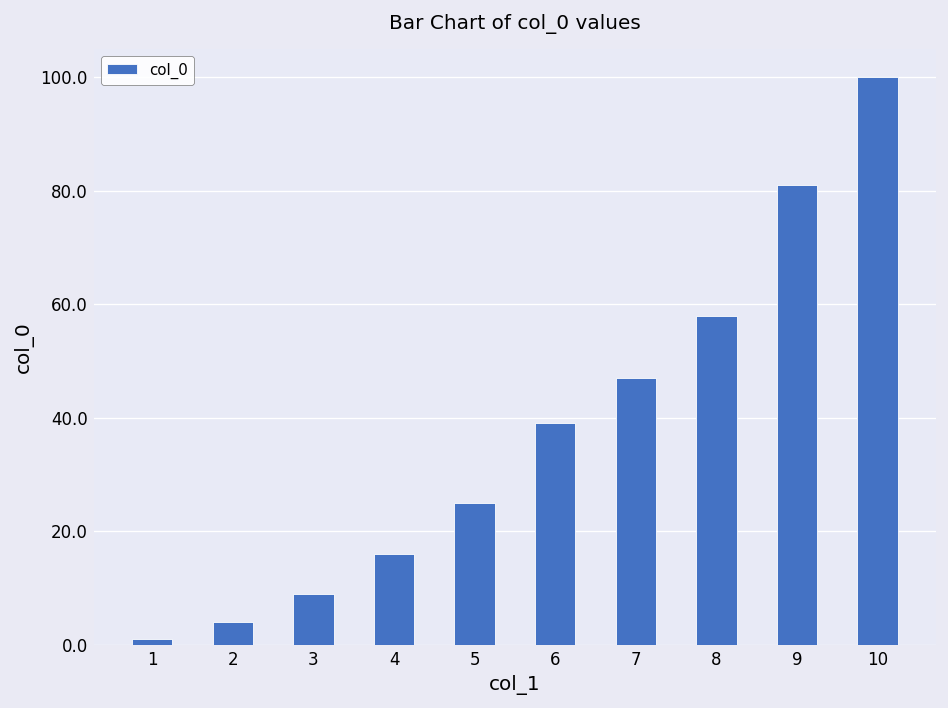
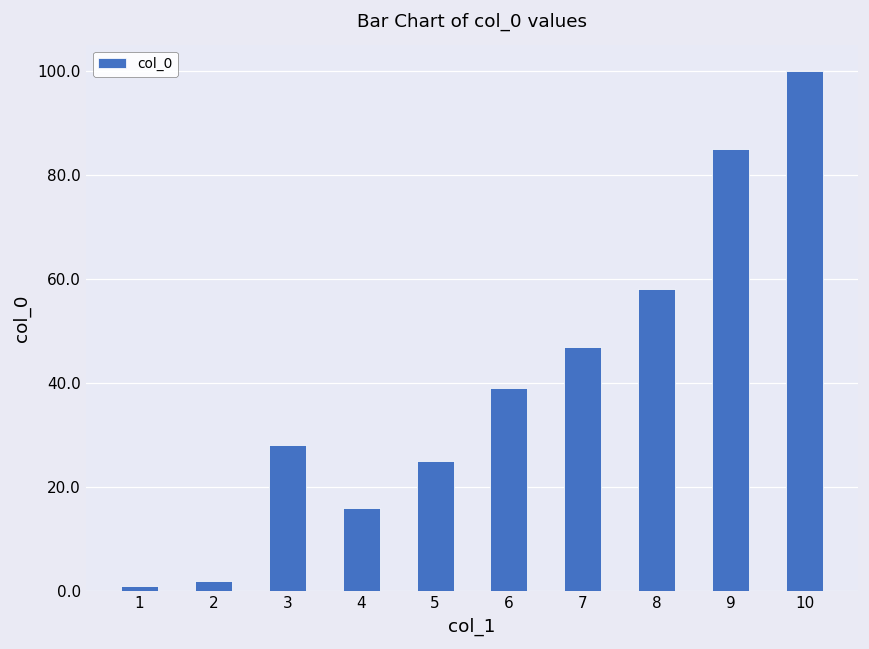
  {
    "1": 1,
-   "2": 4,
-   "3": 9,
+   "2": 2,
+   "3": 28,
    "4": 16,
    "5": 25,
    "6": 39,
    "7": 47,
    "8": 58,
-   "9": 81,
+   "9": 85,
    "10": 100
  }
